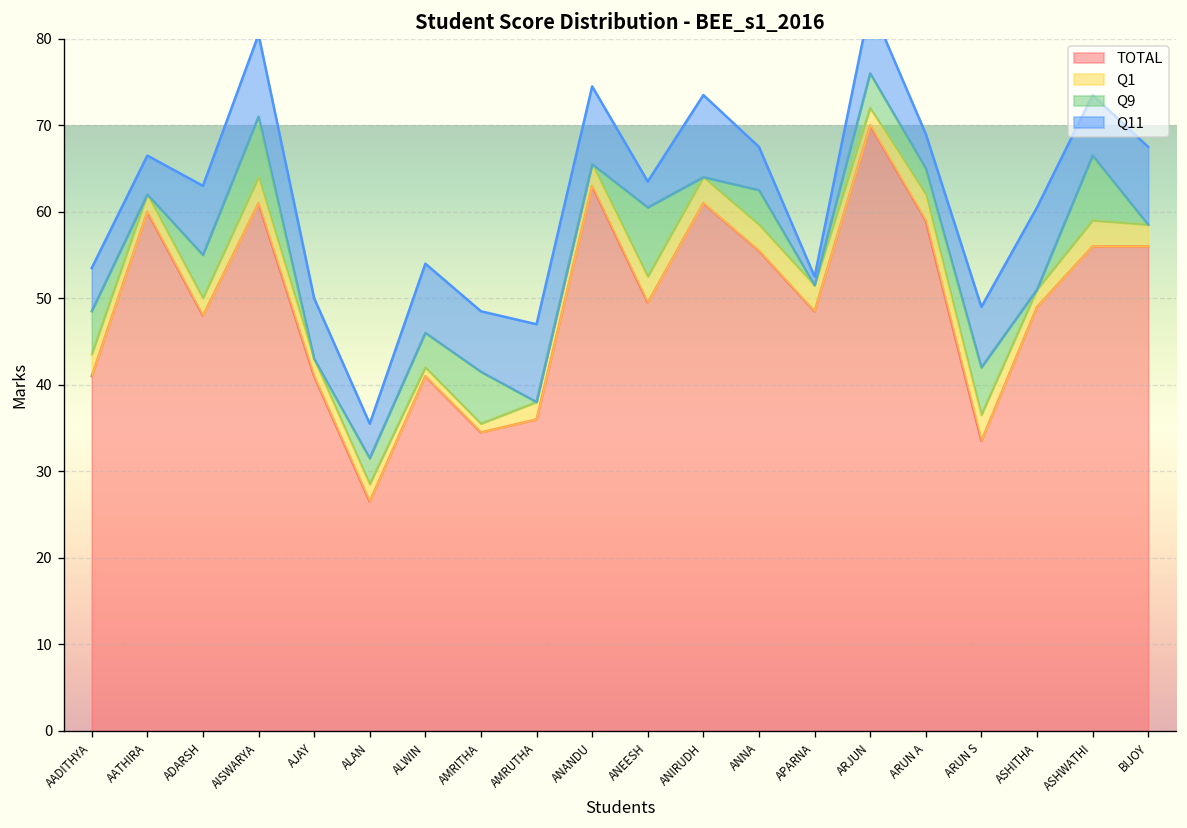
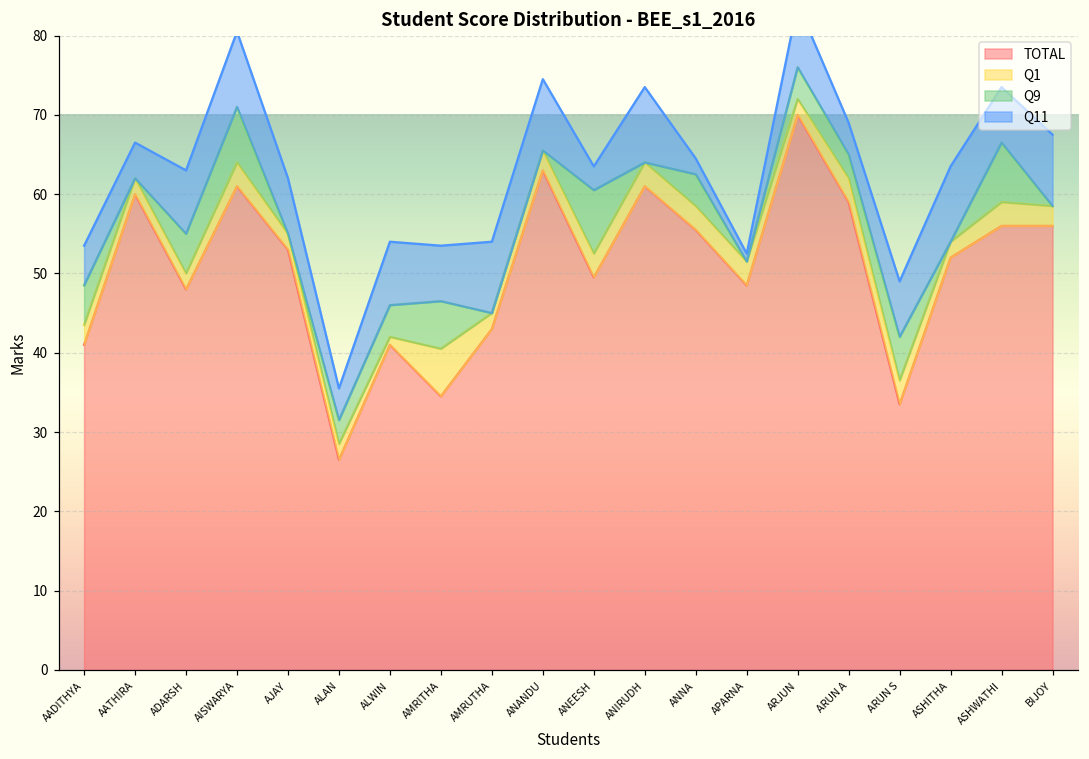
  {
    "TOTAL": {
      "AADITHYA": 41,
      "AATHIRA": 60,
      "ADARSH": 48,
      "AISWARYA": 61,
-     "AJAY": 41,
+     "AJAY": 53,
      "ALAN": 27,
      "ALWIN": 41,
      "AMRITHA": 35,
-     "AMRUTHA": 36,
+     "AMRUTHA": 43,
      "ANANDU": 63,
      "ANEESH": 50,
      "ANIRUDH": 61,
      "ANNA": 56,
      "APARNA": 49,
      "ARJUN": 70,
      "ARUN A": 59,
      "ARUN S": 34,
-     "ASHITHA": 49,
+     "ASHITHA": 52,
      "ASHWATHI": 56,
      "BIJOY": 56
    },
    "Q1": {
      "AADITHYA": 3,
      "ADARSH": 2,
      "AISWARYA": 3,
      "ALAN": 2,
      "ALWIN": 1,
-     "AMRITHA": 1,
+     "AMRITHA": 6,
      "ANEESH": 3,
      "ANNA": 3,
      "ARJUN": 2,
      "ARUN A": 3,
      "ARUN S": 3,
      "ASHWATHI": 3
    },
    "Q9": {
      "AADITHYA": 5,
      "ADARSH": 5,
      "AISWARYA": 7,
      "ALAN": 3,
      "ALWIN": 4,
      "AMRITHA": 6,
      "ANEESH": 8,
      "ANNA": 4,
      "ARJUN": 4,
      "ARUN A": 3,
      "ARUN S": 6,
      "ASHWATHI": 8
    },
    "Q11": {
      "AADITHYA": 5,
      "AATHIRA": 5,
      "ADARSH": 8,
      "AJAY": 7,
      "ALAN": 4,
      "ALWIN": 8,
      "AMRITHA": 7,
      "AMRUTHA": 9,
      "ANANDU": 9,
      "ANEESH": 3,
      "ANIRUDH": 10,
-     "ANNA": 5,
+     "ANNA": 2,
      "APARNA": 1,
      "ARUN A": 4,
      "ARUN S": 7,
      "ASHITHA": 10,
      "BIJOY": 9
    }
  }
